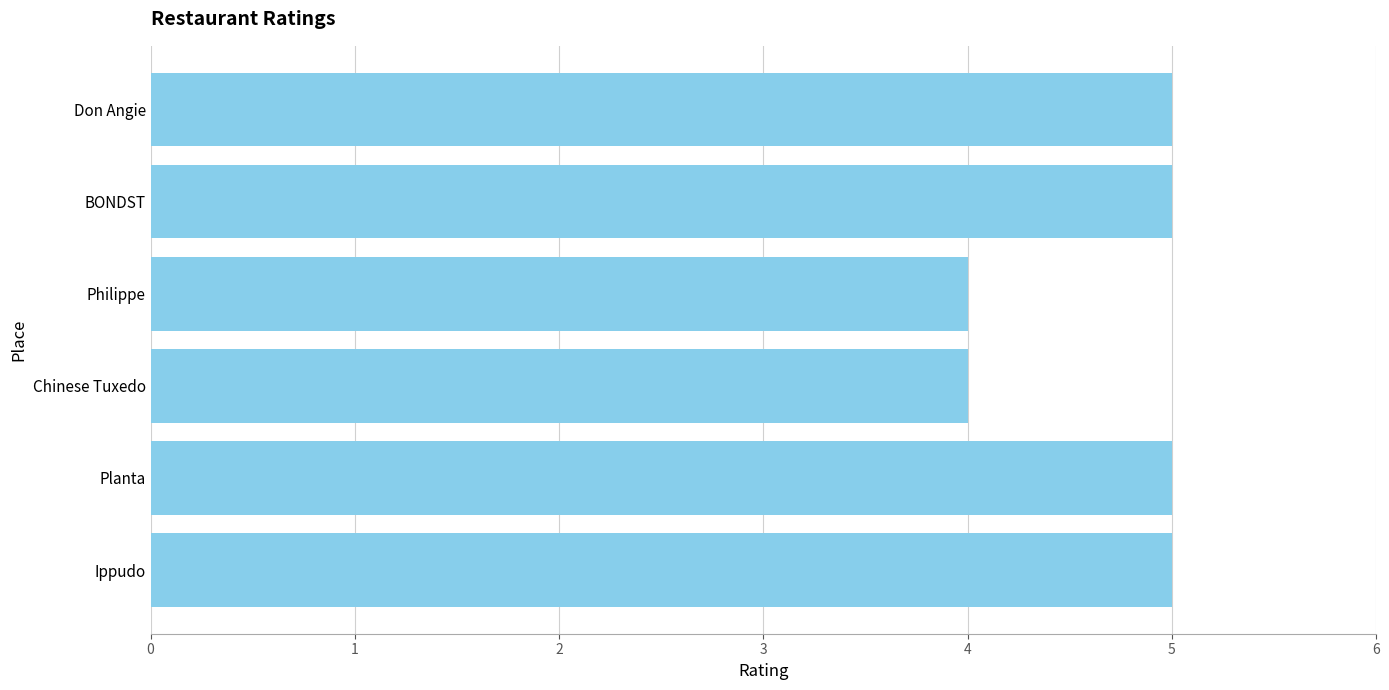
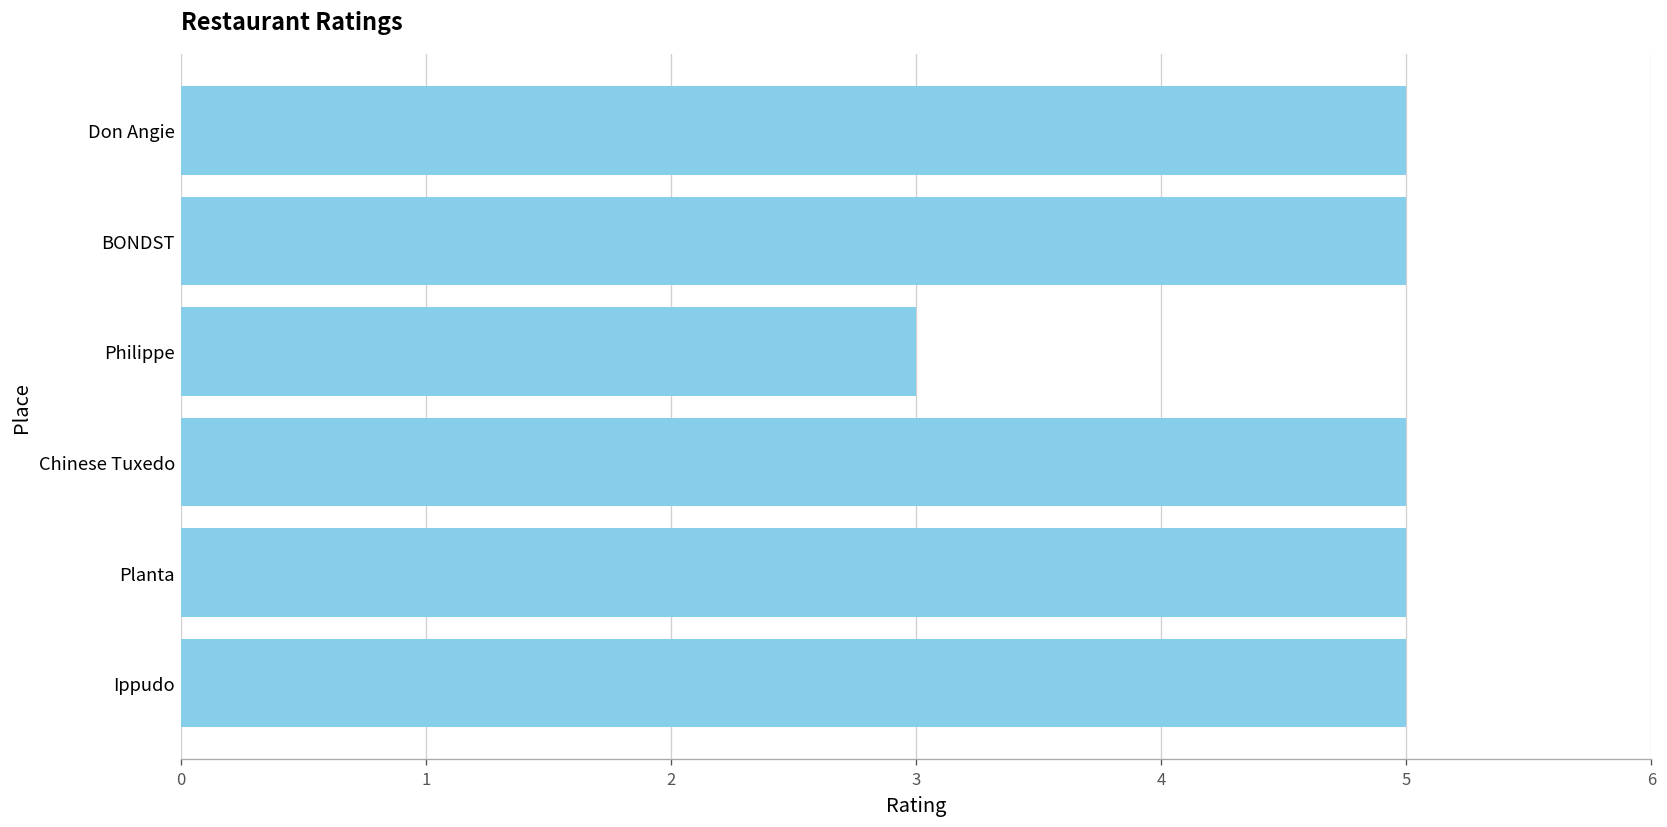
  {
    "Don Angie": 5,
    "BONDST": 5,
-   "Philippe": 4,
-   "Chinese Tuxedo": 4,
+   "Philippe": 3,
+   "Chinese Tuxedo": 5,
    "Planta": 5,
    "Ippudo": 5
  }
